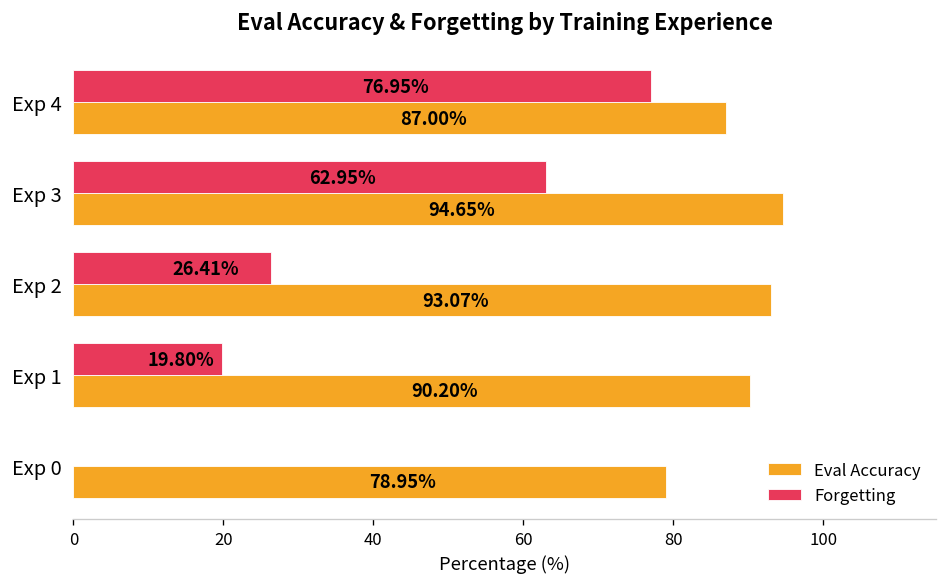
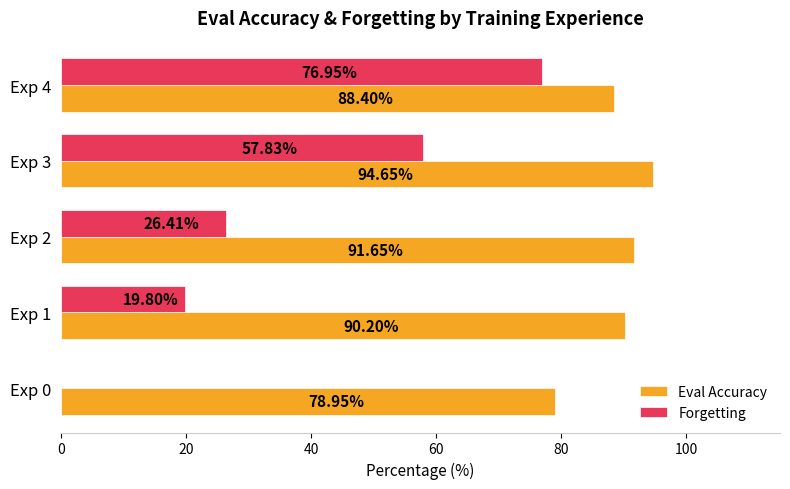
  {
    "Eval Accuracy": {
-     "Exp 4": "87.00%",
+     "Exp 4": "88.40%",
      "Exp 3": "94.65%",
-     "Exp 2": "93.07%",
+     "Exp 2": "91.65%",
      "Exp 1": "90.20%",
      "Exp 0": "78.95%"
    },
    "Forgetting": {
      "Exp 4": "76.95%",
-     "Exp 3": "62.95%",
+     "Exp 3": "57.83%",
      "Exp 2": "26.41%",
      "Exp 1": "19.80%"
    }
  }
